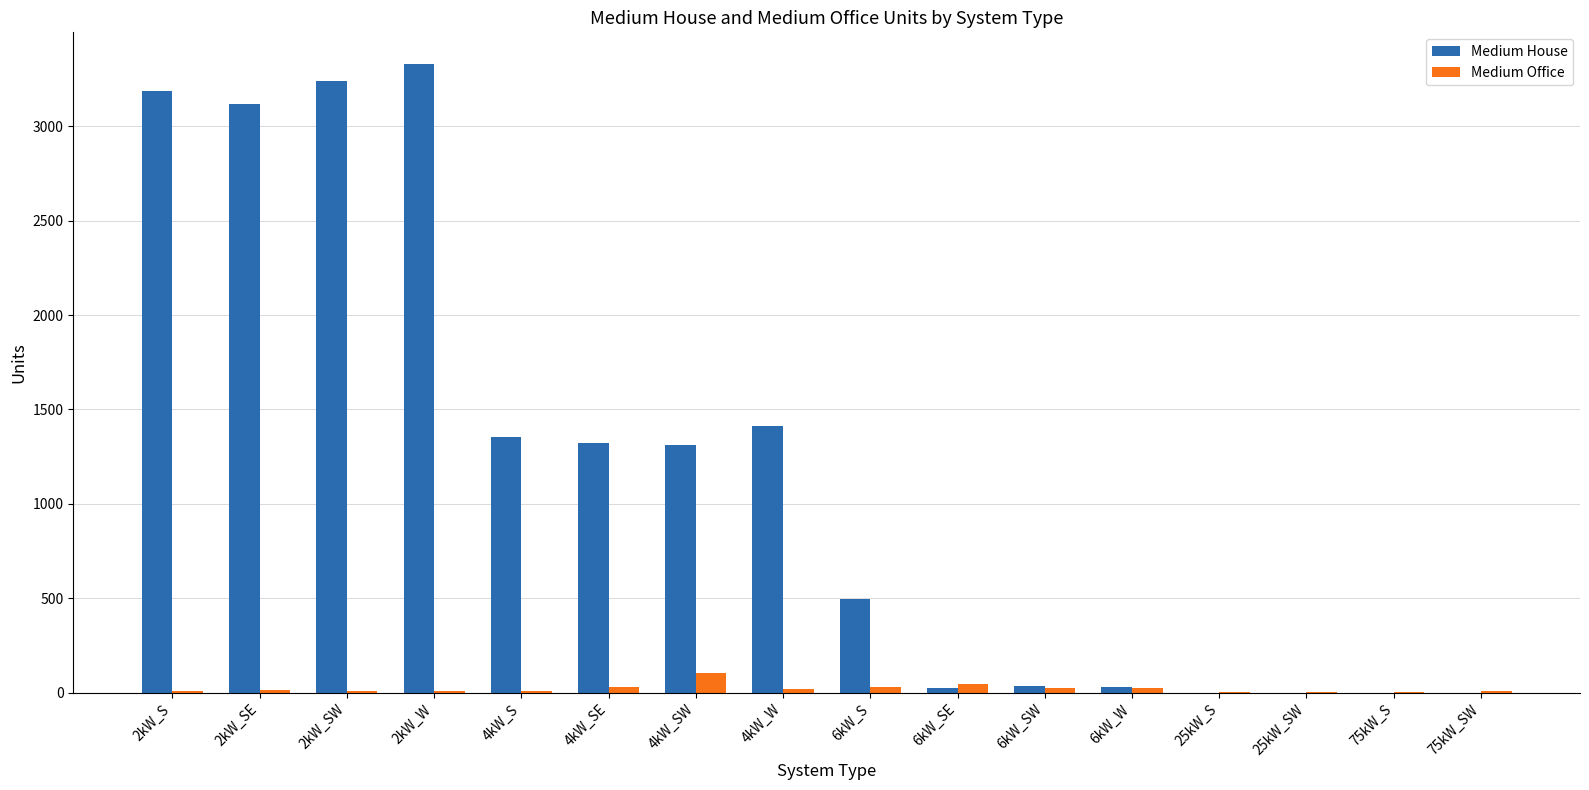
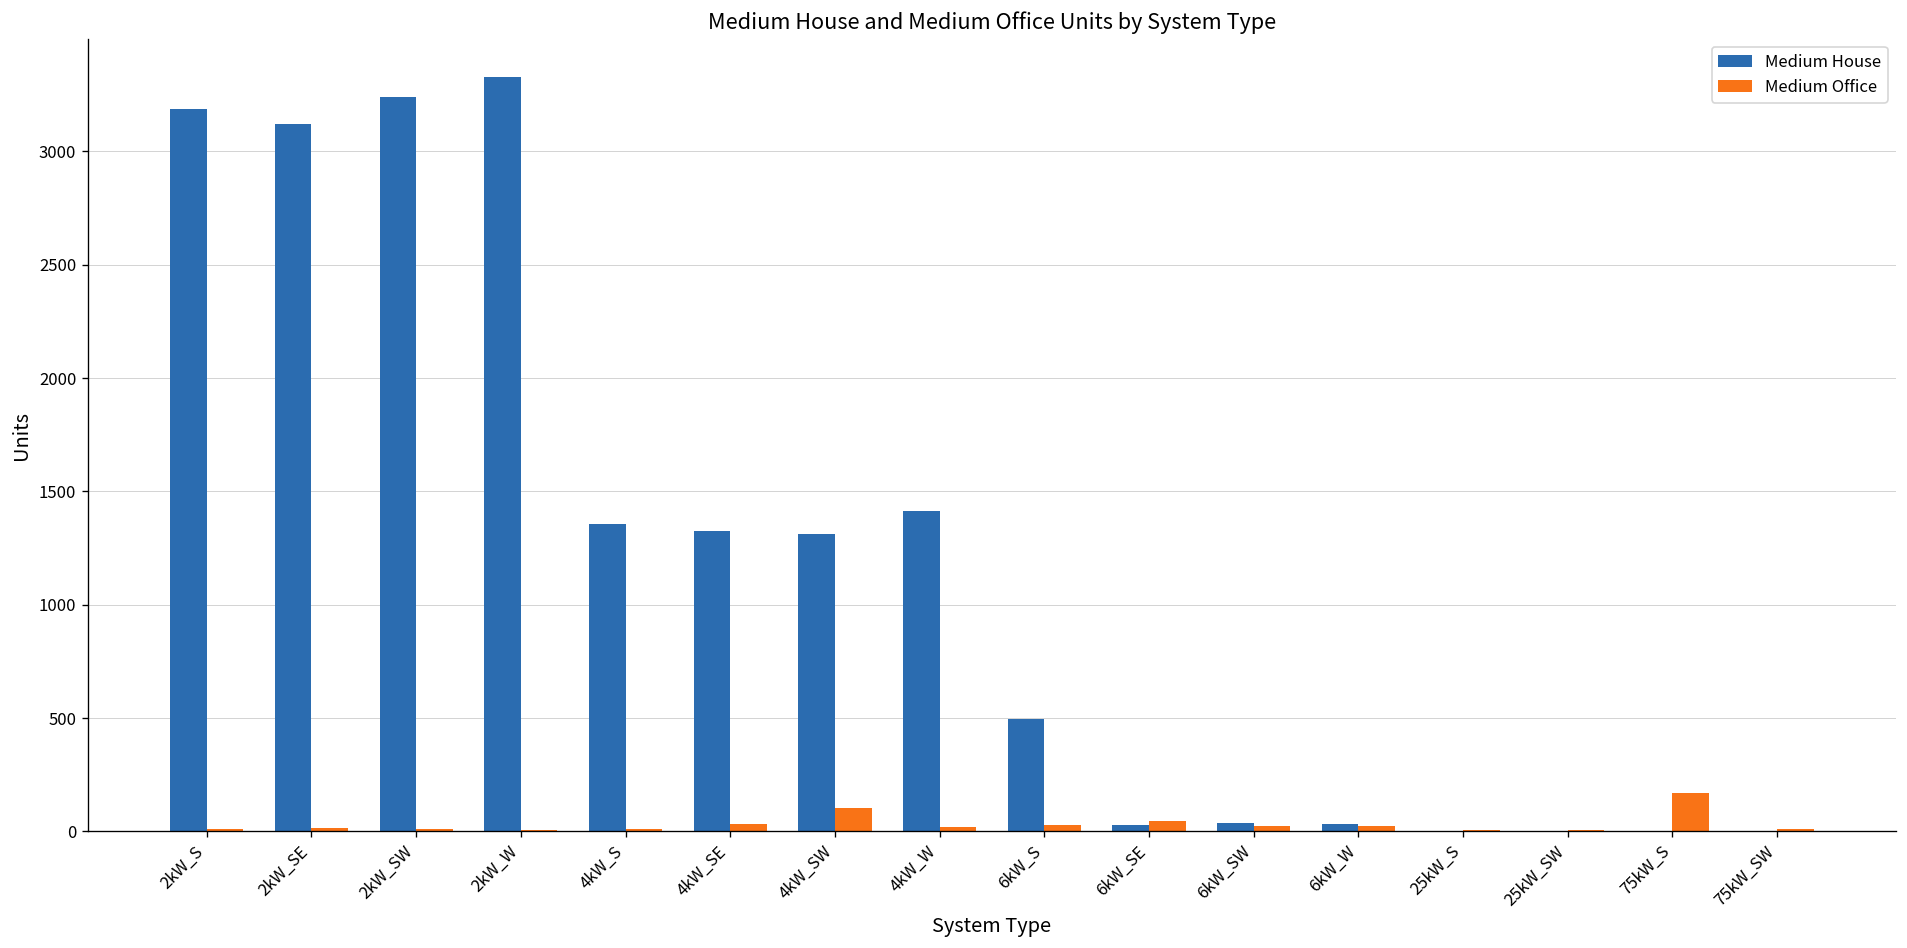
  {
    "Medium House": {
      "2kW_S": 3190,
      "2kW_SE": 3120,
      "2kW_SW": 3240,
      "2kW_W": 3330,
      "4kW_S": 1360,
      "4kW_SE": 1320,
      "4kW_SW": 1310,
      "4kW_W": 1410,
      "6kW_S": 500,
      "6kW_SE": 30,
      "6kW_SW": 40,
      "6kW_W": 30,
      "25kW_S": 0,
      "25kW_SW": 0,
      "75kW_S": 0,
      "75kW_SW": 0
    },
    "Medium Office": {
      "2kW_SE": 10,
      "4kW_SE": 30,
      "4kW_SW": 100,
      "4kW_W": 20,
      "6kW_S": 30,
      "6kW_SE": 50,
      "6kW_SW": 30,
      "6kW_W": 30,
-     "75kW_S": 0
+     "75kW_S": 170
    }
  }
